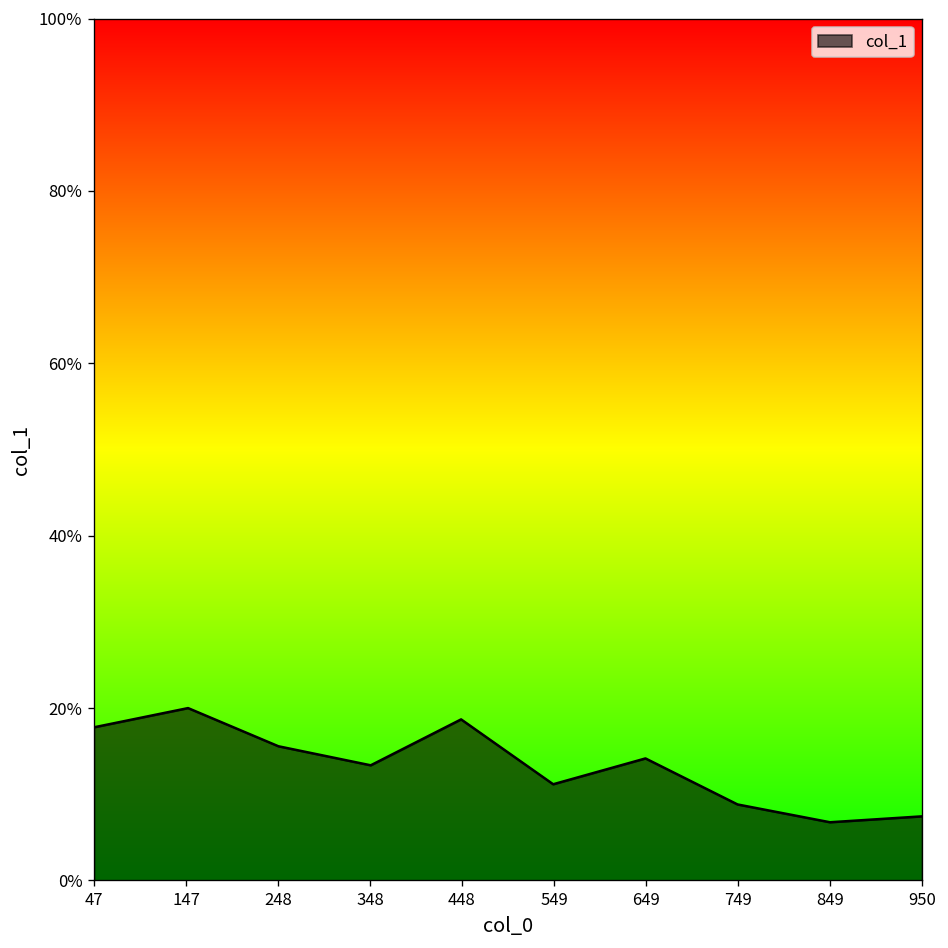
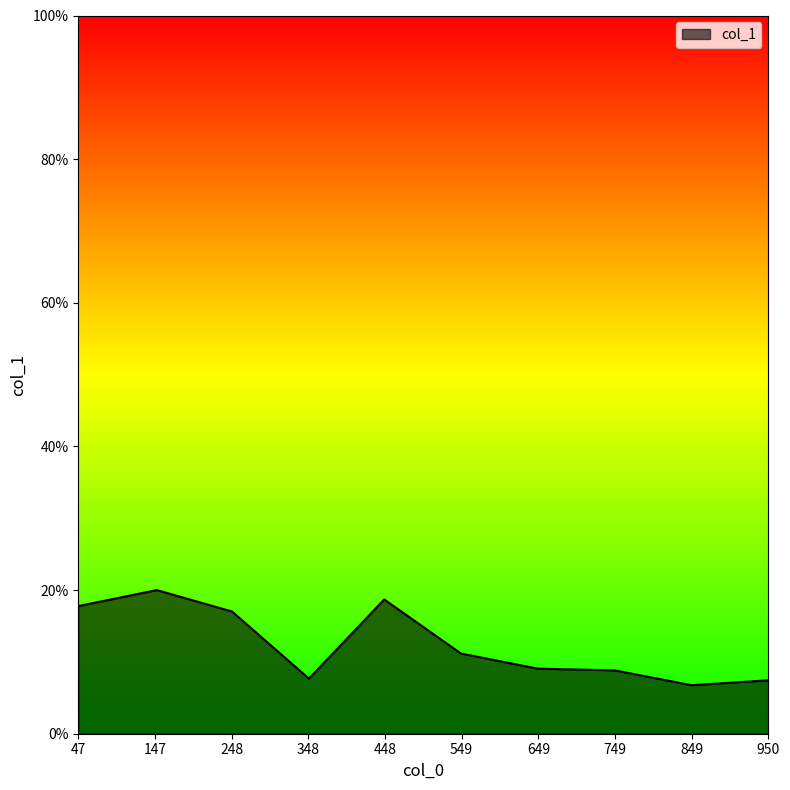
  {
    "47": "18%",
-   "248": "16%",
-   "348": "13%",
+   "248": "17%",
+   "348": "8%",
    "448": "19%",
    "549": "11%",
-   "649": "14%",
+   "649": "9%",
    "749": "9%",
    "849": "7%",
    "950": "7%"
  }
